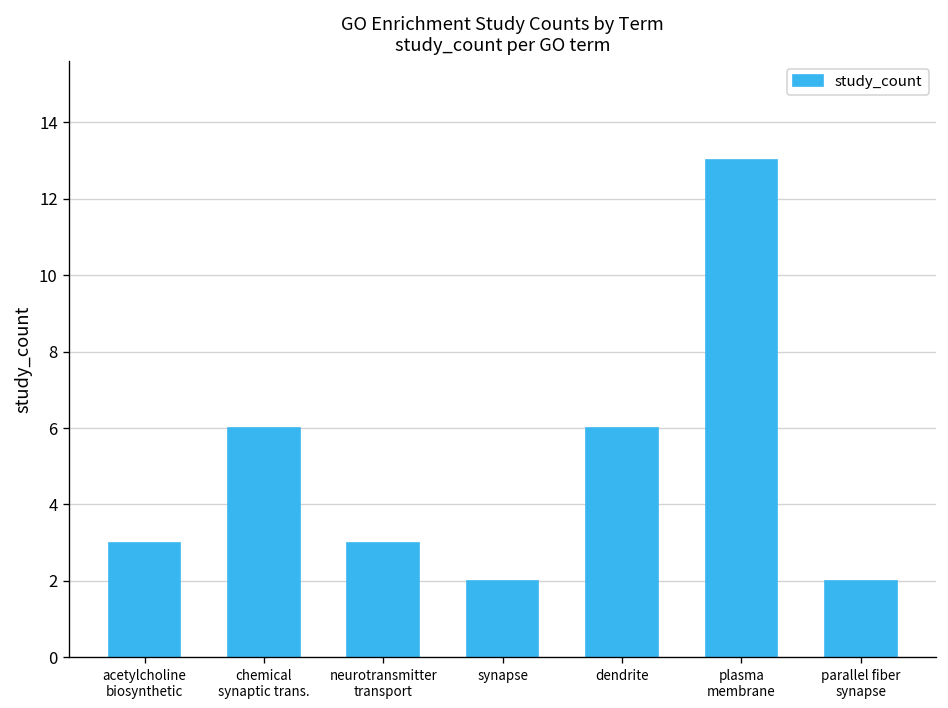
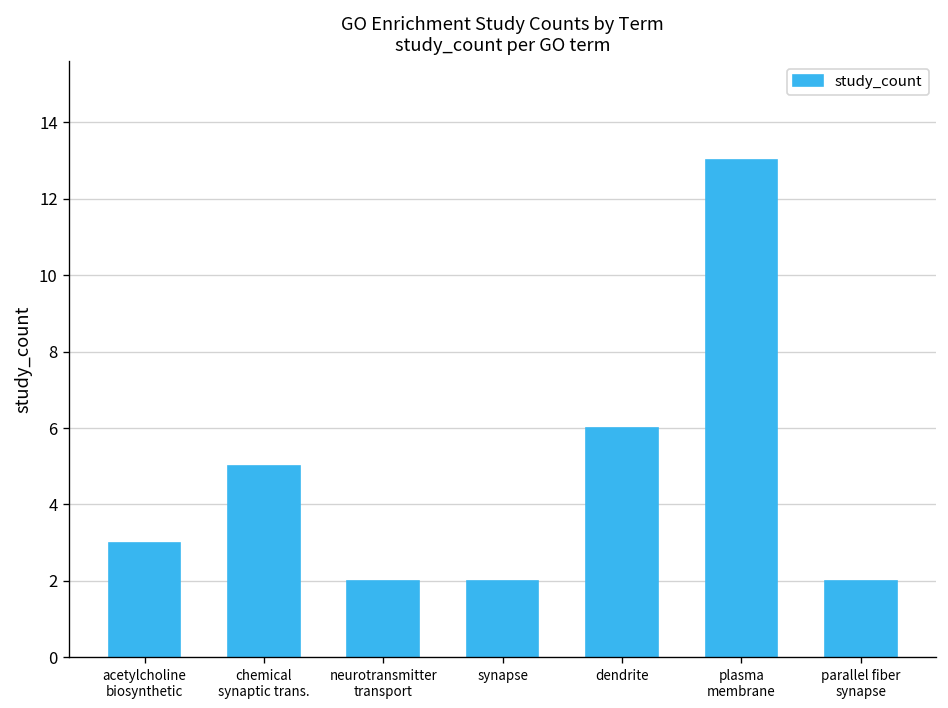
  {
    "acetylcholine biosynthetic": 3,
-   "chemical synaptic trans.": 6,
-   "neurotransmitter transport": 3,
+   "chemical synaptic trans.": 5,
+   "neurotransmitter transport": 2,
    "synapse": 2,
    "dendrite": 6,
    "plasma membrane": 13,
    "parallel fiber synapse": 2
  }
